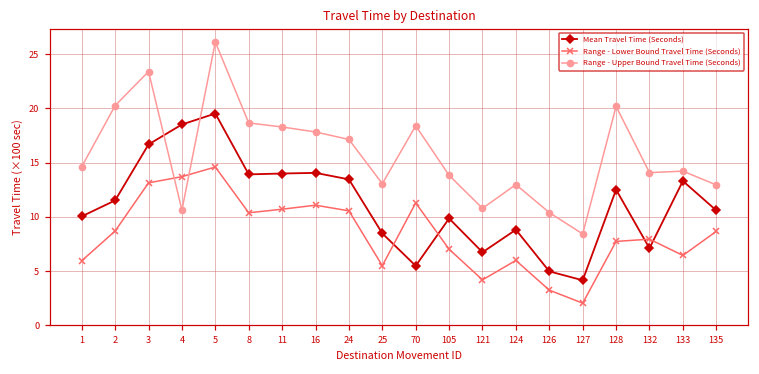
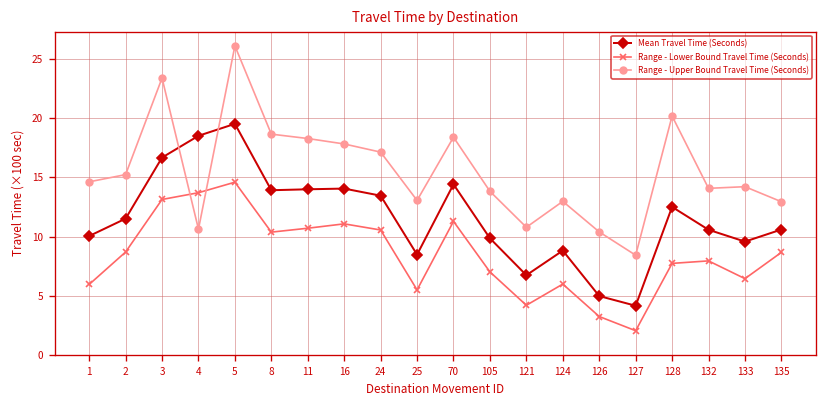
  {
    "Mean Travel Time (Seconds)": {
      "1": 10,
      "2": 12,
      "3": 17,
      "4": 19,
      "5": 20,
      "8": 14,
      "11": 14,
      "16": 14,
      "24": 13,
      "25": 8,
-     "70": 5,
+     "70": 14,
      "105": 10,
      "121": 7,
      "124": 9,
      "126": 5,
      "127": 4,
      "128": 13,
-     "132": 7,
-     "133": 13,
+     "132": 11,
+     "133": 10,
      "135": 11
    },
    "Range - Lower Bound Travel Time (Seconds)": {
      "1": 6,
      "2": 9,
      "3": 13,
      "4": 14,
      "5": 15,
      "8": 10,
      "11": 11,
      "16": 11,
      "24": 11,
      "25": 5,
      "70": 11,
      "105": 7,
      "121": 4,
      "124": 6,
      "126": 3,
      "127": 2,
      "128": 8,
      "132": 8,
      "133": 6,
      "135": 9
    },
    "Range - Upper Bound Travel Time (Seconds)": {
      "1": 15,
-     "2": 20,
+     "2": 15,
      "3": 23,
      "4": 11,
      "5": 26,
      "8": 19,
      "11": 18,
      "16": 18,
      "24": 17,
      "25": 13,
      "70": 18,
      "105": 14,
      "121": 11,
      "124": 13,
      "126": 10,
      "127": 8,
      "128": 20,
      "132": 14,
      "133": 14,
      "135": 13
    }
  }
